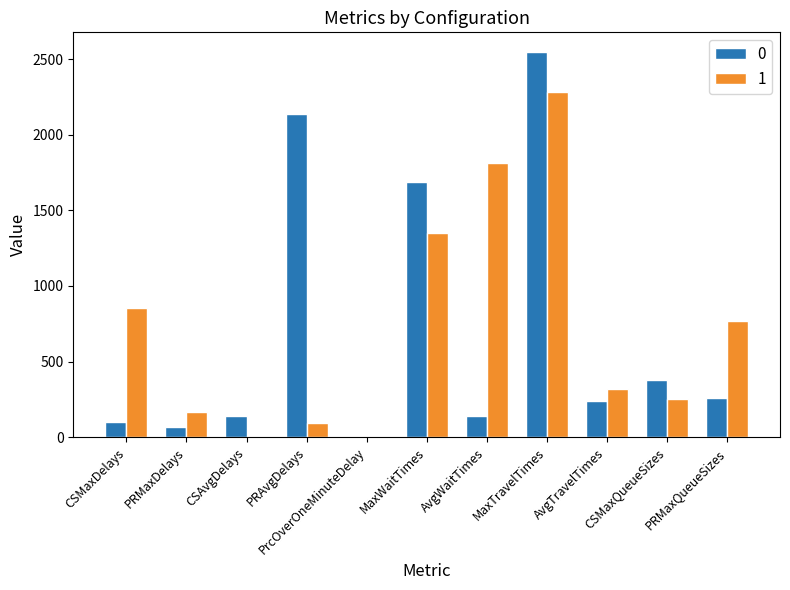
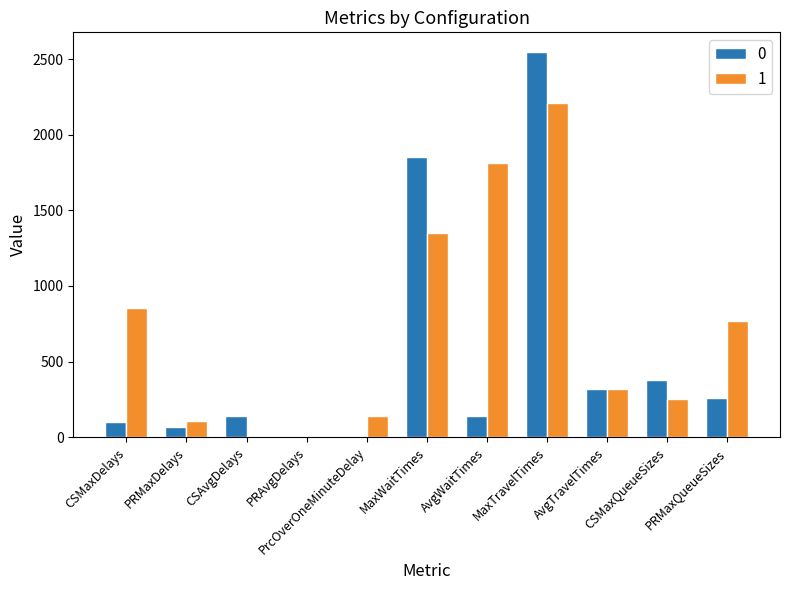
  {
    "0": {
      "CSMaxDelays": 100,
      "PRMaxDelays": 60,
      "CSAvgDelays": 140,
-     "PRAvgDelays": 2130,
-     "MaxWaitTimes": 1690,
+     "PRAvgDelays": 0,
+     "MaxWaitTimes": 1850,
      "AvgWaitTimes": 140,
      "MaxTravelTimes": 2550,
-     "AvgTravelTimes": 240,
+     "AvgTravelTimes": 320,
      "CSMaxQueueSizes": 380,
      "PRMaxQueueSizes": 260
    },
    "1": {
      "CSMaxDelays": 850,
-     "PRMaxDelays": 170,
-     "PRAvgDelays": 90,
-     "PrcOverOneMinuteDelay": 0,
+     "PRMaxDelays": 110,
+     "PRAvgDelays": 0,
+     "PrcOverOneMinuteDelay": 140,
      "MaxWaitTimes": 1350,
      "AvgWaitTimes": 1820,
-     "MaxTravelTimes": 2280,
+     "MaxTravelTimes": 2210,
      "AvgTravelTimes": 320,
      "CSMaxQueueSizes": 260,
      "PRMaxQueueSizes": 770
    }
  }
